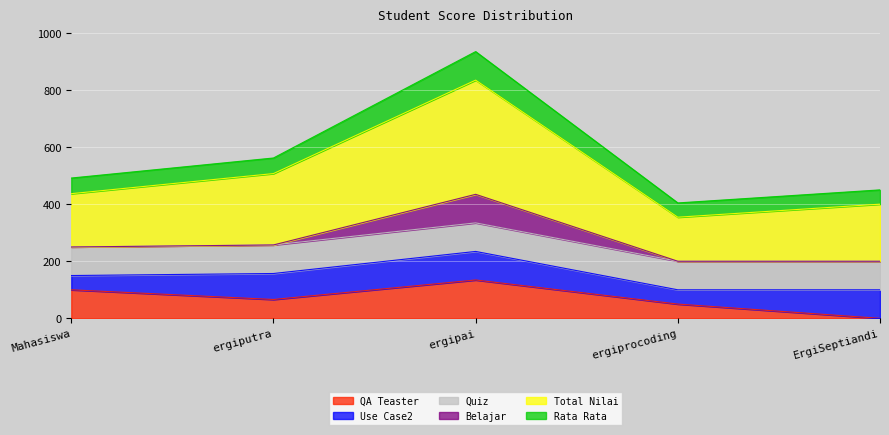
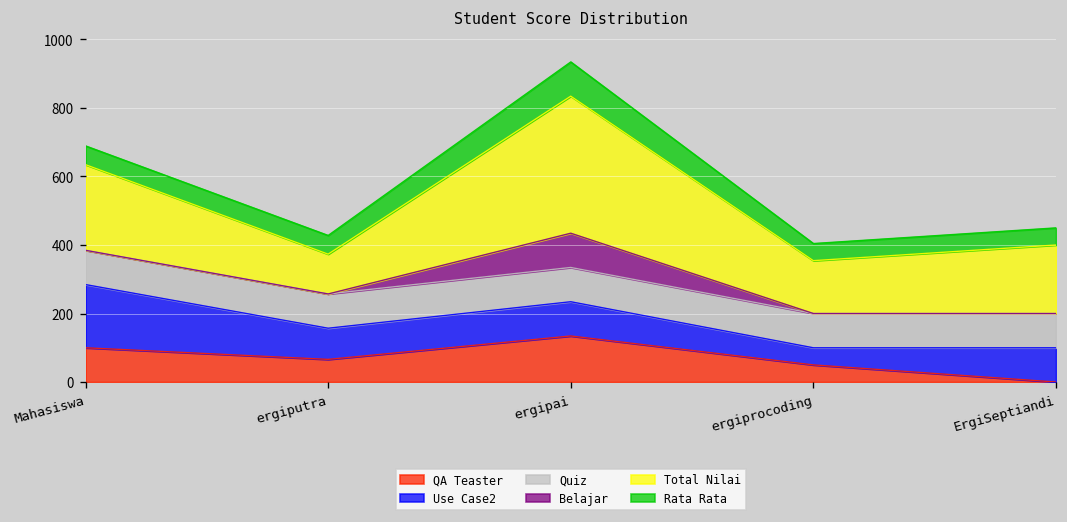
  {
    "QA Teaster": {
      "Mahasiswa": 100,
      "ergiputra": 70,
      "ergipai": 130,
      "ergiprocoding": 50,
      "ErgiSeptiandi": 0
    },
    "Use Case2": {
-     "Mahasiswa": 50,
+     "Mahasiswa": 180,
      "ergiputra": 90,
      "ergipai": 100,
      "ergiprocoding": 50,
      "ErgiSeptiandi": 100
    },
    "Quiz": {
      "ergipai": 100
    },
    "Belajar": {
      "ergipai": 100
    },
    "Total Nilai": {
-     "Mahasiswa": 190,
-     "ergiputra": 250,
+     "Mahasiswa": 250,
+     "ergiputra": 120,
      "ergipai": 400,
      "ergiprocoding": 150,
      "ErgiSeptiandi": 200
    },
    "Rata Rata": {
      "Mahasiswa": 50,
      "ergiputra": 50,
      "ergipai": 100,
      "ergiprocoding": 50,
      "ErgiSeptiandi": 50
    }
  }
